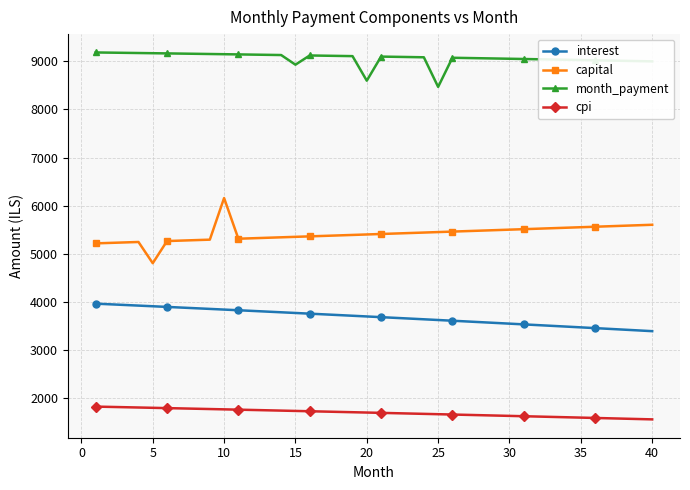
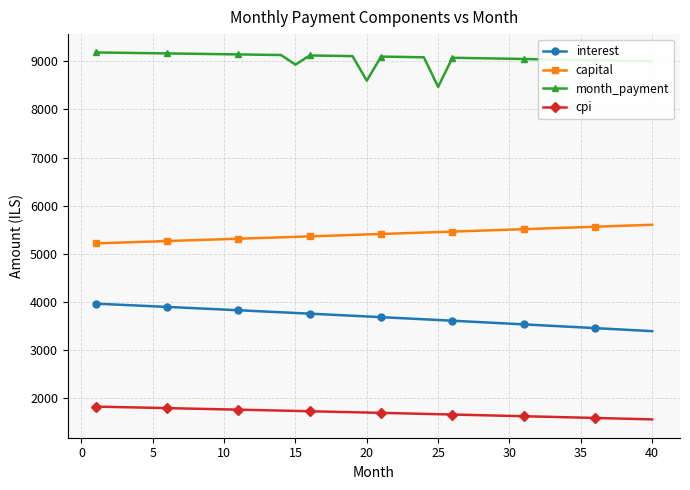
  {
    "interest": {
      "5": 3900,
      "10": 3800,
      "15": 3800,
      "20": 3700,
      "25": 3600,
      "30": 3600,
      "35": 3500,
      "40": 3400
    },
    "capital": {
-     "5": 4800,
-     "10": 6200,
+     "5": 5300,
+     "10": 5300,
      "15": 5400,
      "20": 5400,
      "25": 5500,
      "30": 5500,
      "35": 5600,
      "40": 5600
    },
    "month_payment": {
      "5": 9200,
      "10": 9100,
      "15": 8900,
      "20": 8600,
      "25": 8500,
      "30": 9100
    },
    "cpi": {
      "5": 1800,
      "10": 1800,
      "15": 1700,
      "20": 1700,
      "25": 1700,
      "30": 1600,
      "35": 1600,
      "40": 1600
    }
  }
